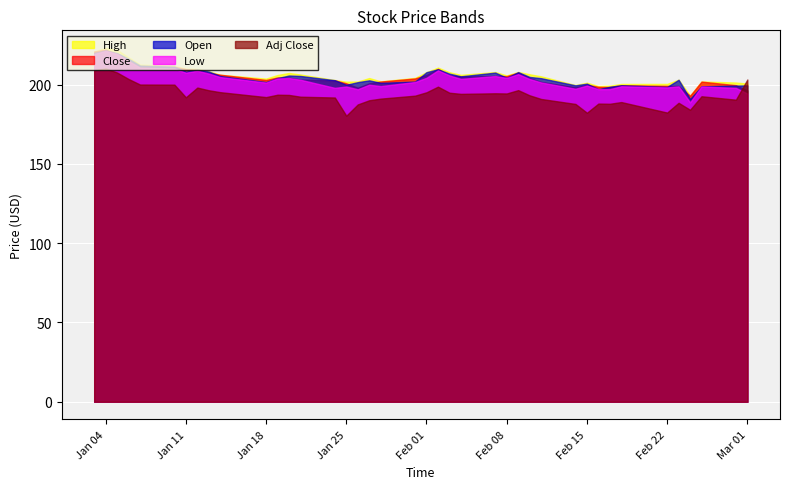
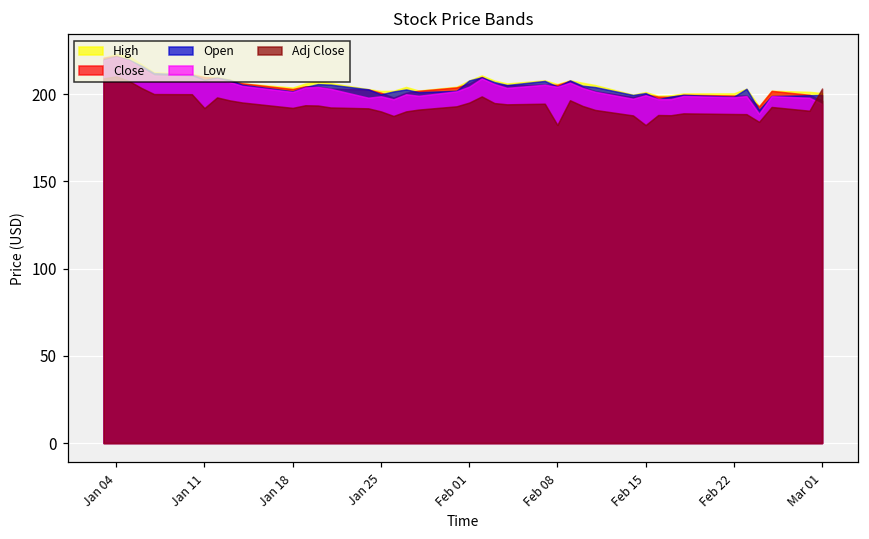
  {
    "Close": {
      "Feb 01": 206,
      "Mar 01": 196
    },
    "Low": {
      "Feb 01": 204,
      "Mar 01": 194
    },
    "Adj Close": {
      "Jan 11": 192,
      "Jan 18": 192,
-     "Jan 25": 180,
+     "Jan 25": 190,
      "Feb 01": 195,
-     "Feb 08": 194,
+     "Feb 08": 182,
      "Feb 15": 182,
-     "Feb 22": 182,
+     "Feb 22": 189,
      "Mar 01": 203
    }
  }
